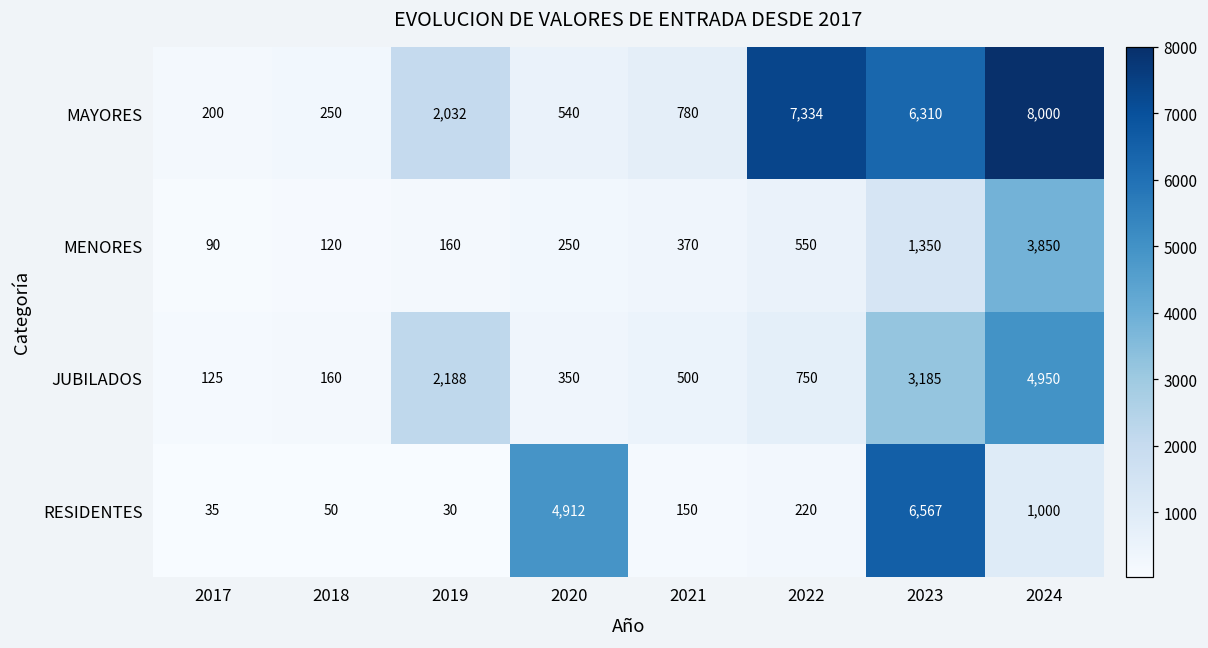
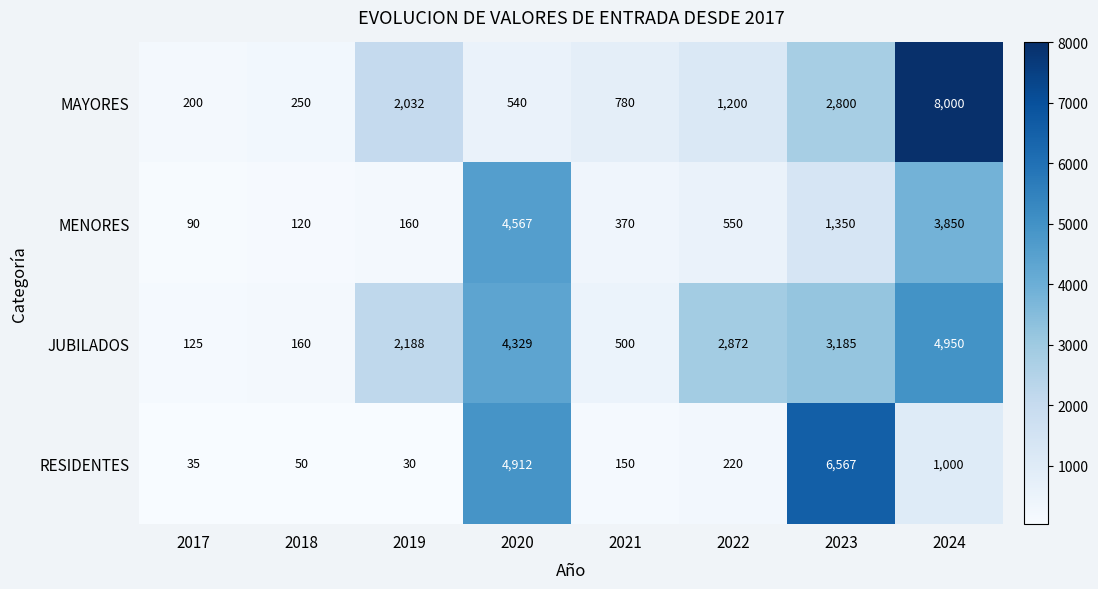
  {
    "MAYORES": {
      "2017": "200",
      "2018": "250",
      "2019": "2,032",
      "2020": "540",
      "2021": "780",
-     "2022": "7,334",
-     "2023": "6,310",
+     "2022": "1,200",
+     "2023": "2,800",
      "2024": "8,000"
    },
    "MENORES": {
      "2017": "90",
      "2018": "120",
      "2019": "160",
-     "2020": "250",
+     "2020": "4,567",
      "2021": "370",
      "2022": "550",
      "2023": "1,350",
      "2024": "3,850"
    },
    "JUBILADOS": {
      "2017": "125",
      "2018": "160",
      "2019": "2,188",
-     "2020": "350",
+     "2020": "4,329",
      "2021": "500",
-     "2022": "750",
+     "2022": "2,872",
      "2023": "3,185",
      "2024": "4,950"
    },
    "RESIDENTES": {
      "2017": "35",
      "2018": "50",
      "2019": "30",
      "2020": "4,912",
      "2021": "150",
      "2022": "220",
      "2023": "6,567",
      "2024": "1,000"
    }
  }
